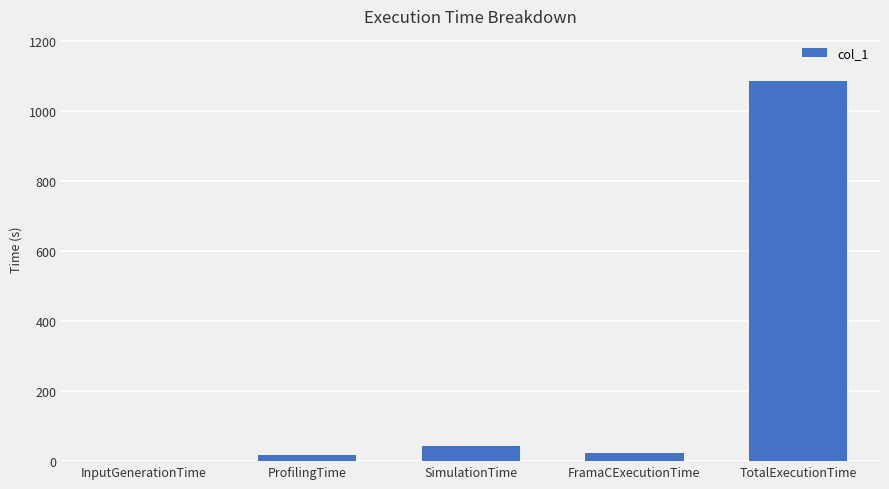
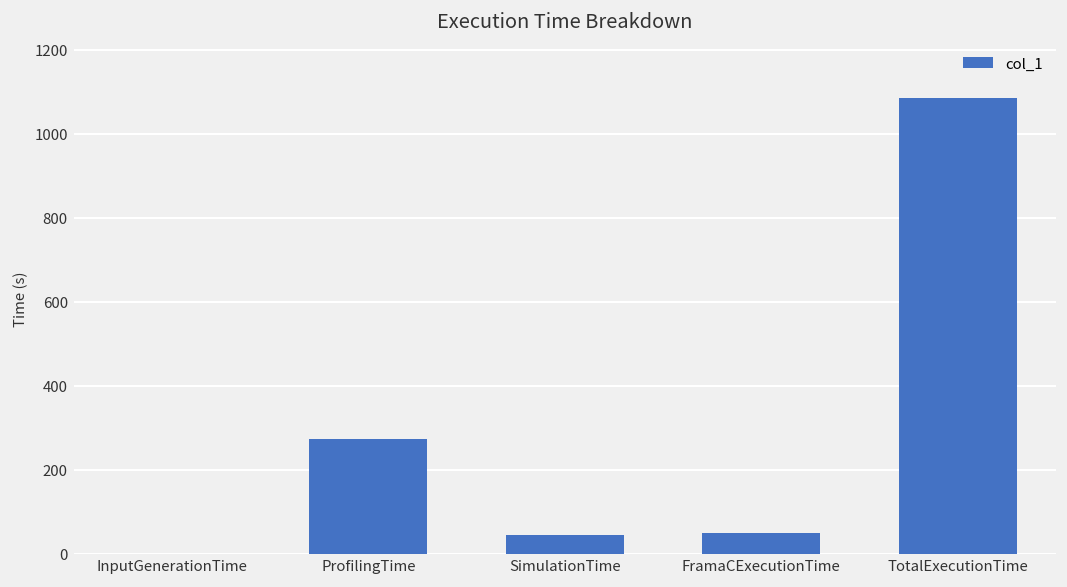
  {
-   "ProfilingTime": 20,
+   "ProfilingTime": 270,
    "SimulationTime": 40,
-   "FramaCExecutionTime": 20,
+   "FramaCExecutionTime": 50,
    "TotalExecutionTime": 1080
  }
